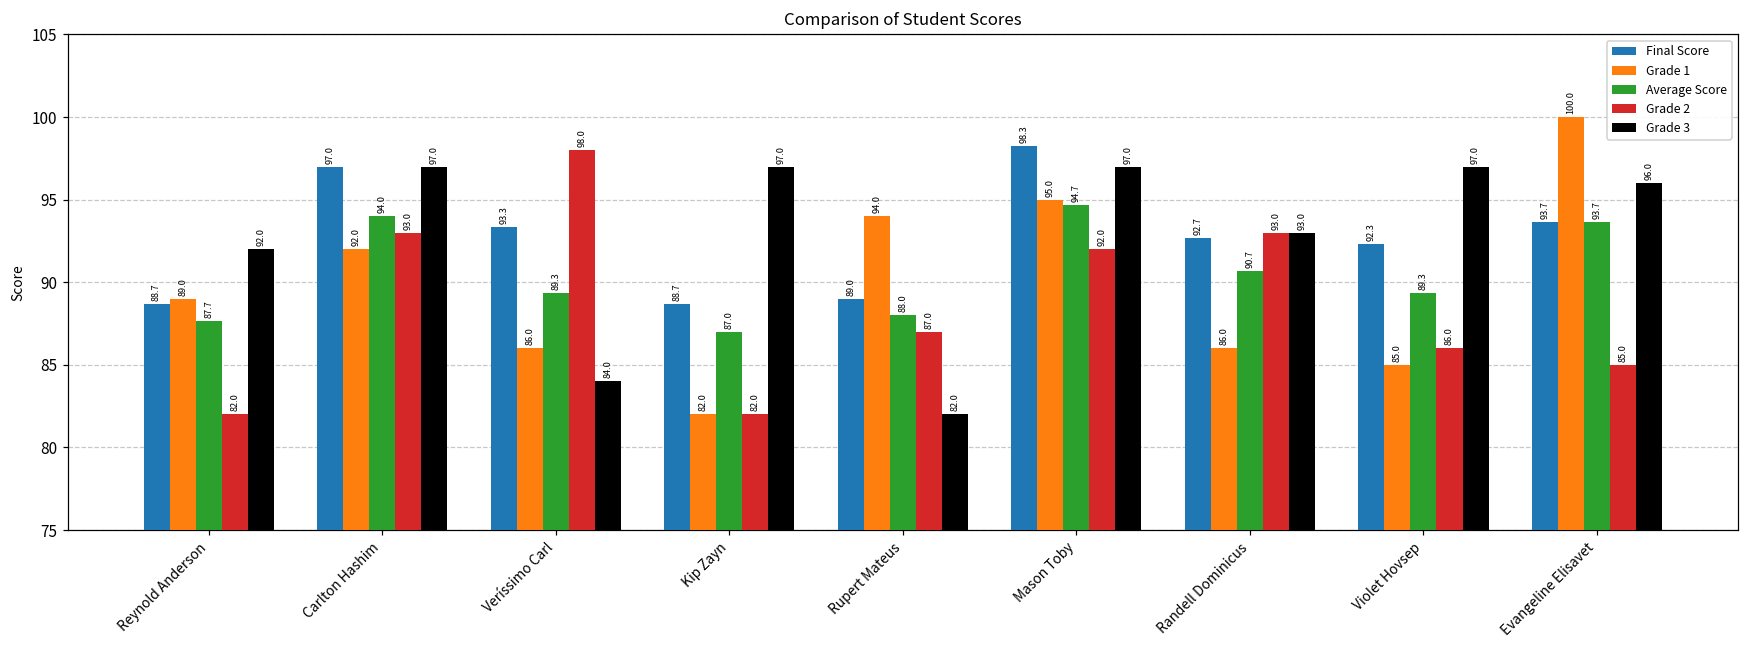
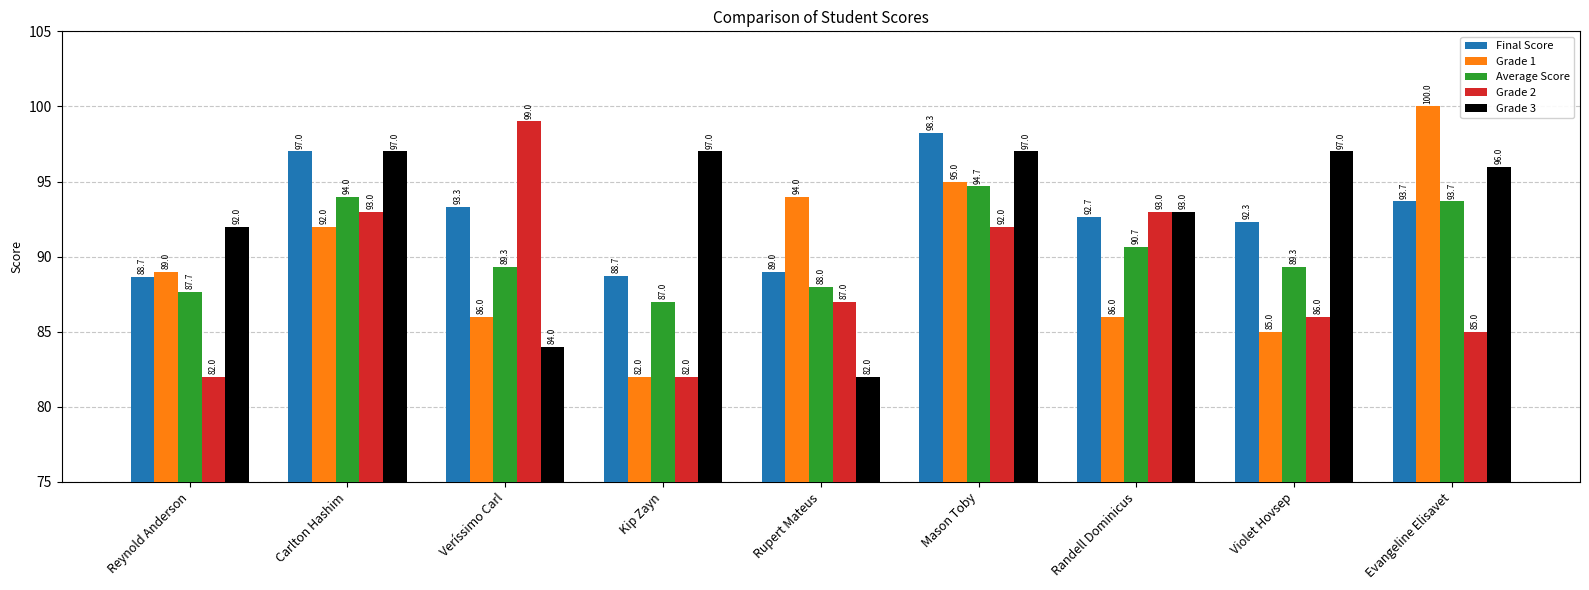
  {
    "Final Score": {
      "Reynold Anderson": 88.7,
      "Carlton Hashim": 97.0,
      "Veríssimo Carl": 93.3,
      "Kip Zayn": 88.7,
      "Rupert Mateus": 89.0,
      "Mason Toby": 98.3,
      "Randell Dominicus": 92.7,
      "Violet Hovsep": 92.3,
      "Evangeline Elisavet": 93.7
    },
    "Grade 1": {
      "Reynold Anderson": 89.0,
      "Carlton Hashim": 92.0,
      "Veríssimo Carl": 86.0,
      "Kip Zayn": 82.0,
      "Rupert Mateus": 94.0,
      "Mason Toby": 95.0,
      "Randell Dominicus": 86.0,
      "Violet Hovsep": 85.0,
      "Evangeline Elisavet": 100.0
    },
    "Average Score": {
      "Reynold Anderson": 87.7,
      "Carlton Hashim": 94.0,
      "Veríssimo Carl": 89.3,
      "Kip Zayn": 87.0,
      "Rupert Mateus": 88.0,
      "Mason Toby": 94.7,
      "Randell Dominicus": 90.7,
      "Violet Hovsep": 89.3,
      "Evangeline Elisavet": 93.7
    },
    "Grade 2": {
      "Reynold Anderson": 82.0,
      "Carlton Hashim": 93.0,
-     "Veríssimo Carl": 98.0,
+     "Veríssimo Carl": 99.0,
      "Kip Zayn": 82.0,
      "Rupert Mateus": 87.0,
      "Mason Toby": 92.0,
      "Randell Dominicus": 93.0,
      "Violet Hovsep": 86.0,
      "Evangeline Elisavet": 85.0
    },
    "Grade 3": {
      "Reynold Anderson": 92.0,
      "Carlton Hashim": 97.0,
      "Veríssimo Carl": 84.0,
      "Kip Zayn": 97.0,
      "Rupert Mateus": 82.0,
      "Mason Toby": 97.0,
      "Randell Dominicus": 93.0,
      "Violet Hovsep": 97.0,
      "Evangeline Elisavet": 96.0
    }
  }
